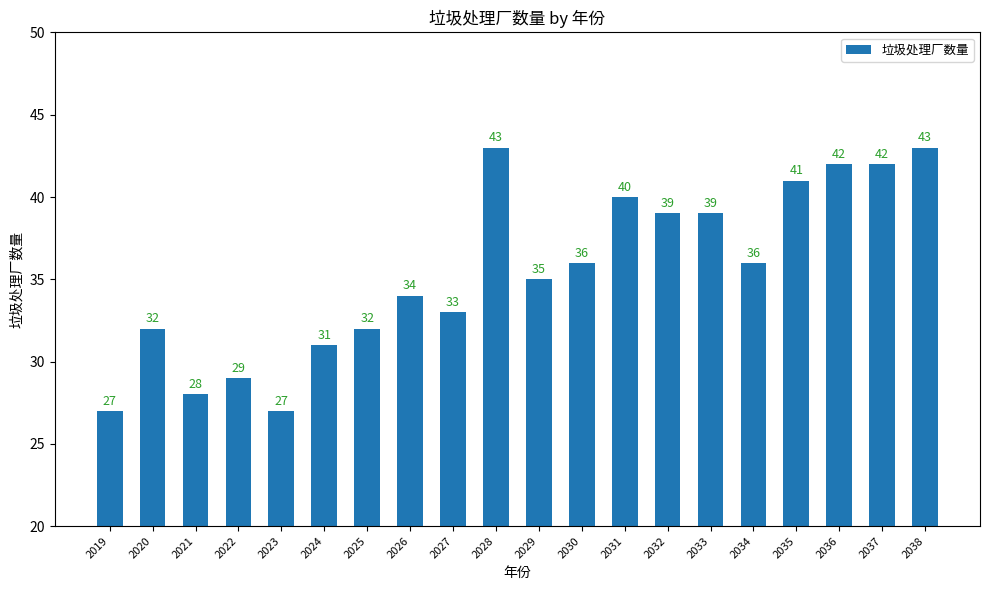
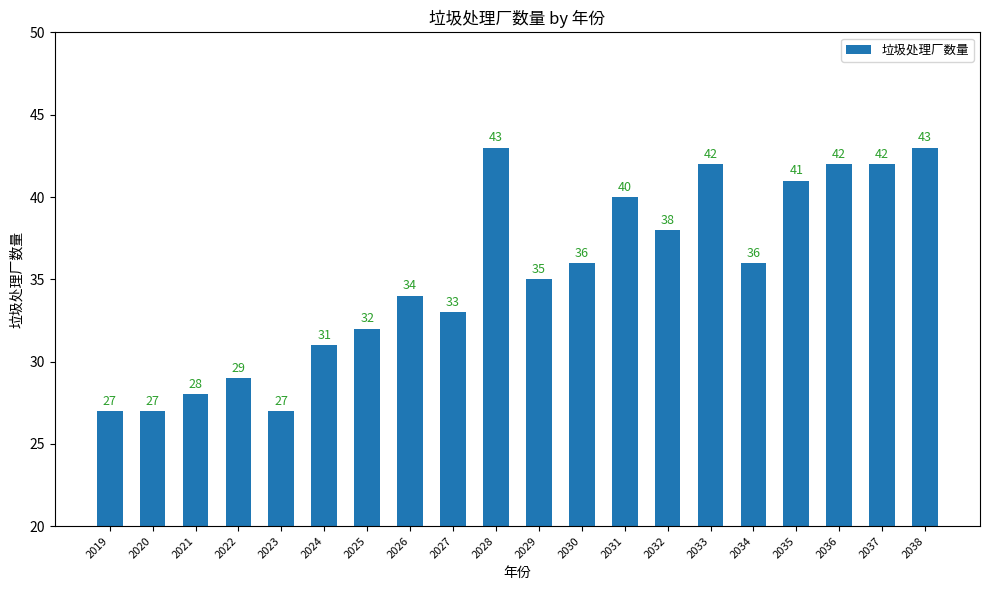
  {
    "2019": 27,
-   "2020": 32,
+   "2020": 27,
    "2021": 28,
    "2022": 29,
    "2023": 27,
    "2024": 31,
    "2025": 32,
    "2026": 34,
    "2027": 33,
    "2028": 43,
    "2029": 35,
    "2030": 36,
    "2031": 40,
-   "2032": 39,
-   "2033": 39,
+   "2032": 38,
+   "2033": 42,
    "2034": 36,
    "2035": 41,
    "2036": 42,
    "2037": 42,
    "2038": 43
  }
